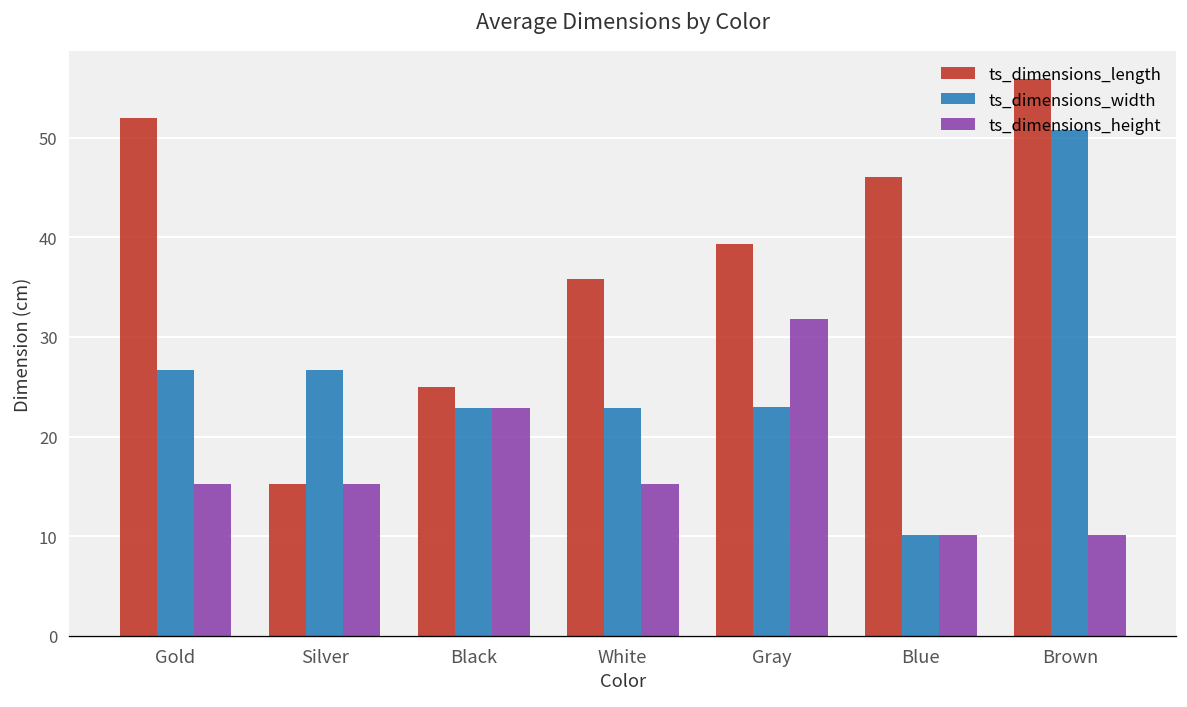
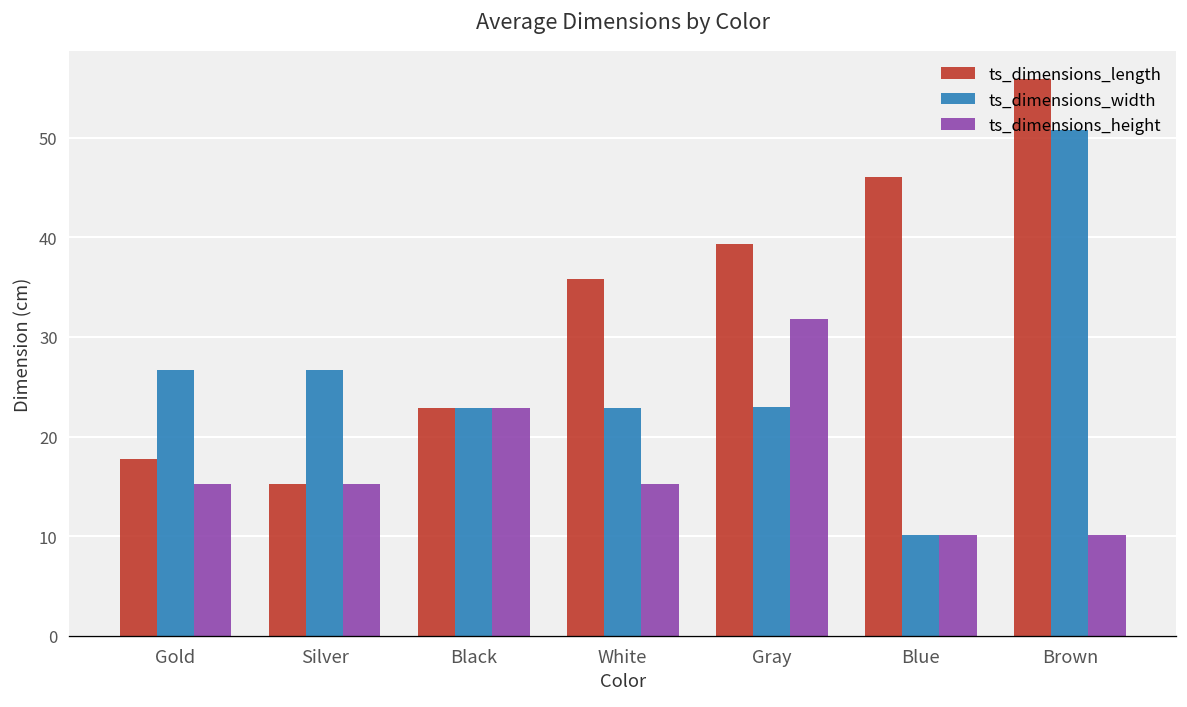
  {
    "ts_dimensions_length": {
-     "Gold": 52,
+     "Gold": 18,
      "Silver": 15,
-     "Black": 25,
+     "Black": 23,
      "White": 36,
      "Gray": 39,
      "Blue": 46,
      "Brown": 56
    },
    "ts_dimensions_width": {
      "Gold": 27,
      "Silver": 27,
      "Black": 23,
      "White": 23,
      "Gray": 23,
      "Blue": 10,
      "Brown": 51
    },
    "ts_dimensions_height": {
      "Gold": 15,
      "Silver": 15,
      "Black": 23,
      "White": 15,
      "Gray": 32,
      "Blue": 10,
      "Brown": 10
    }
  }
